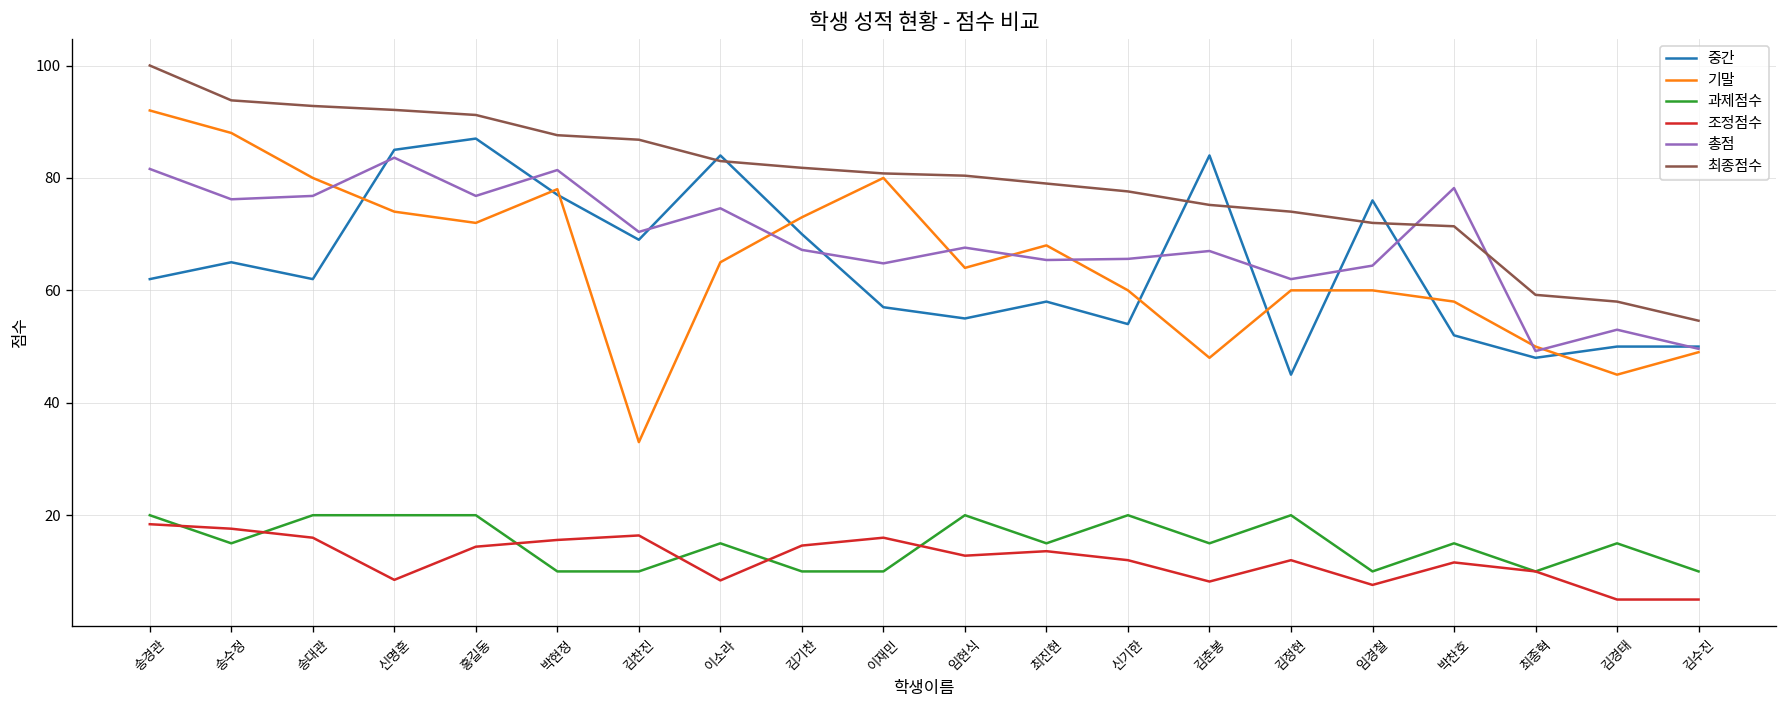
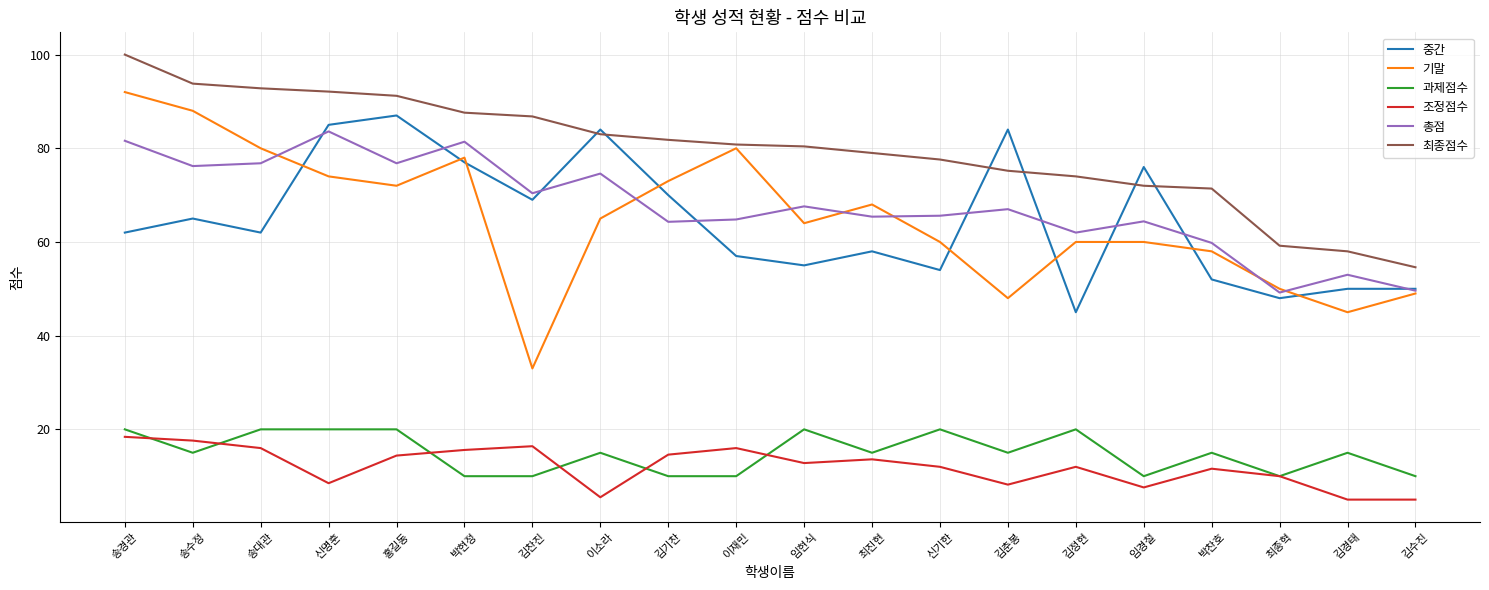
  {
    "중간": {
      "송경관": 62,
      "송수정": 65,
      "송대관": 62,
      "신명훈": 85,
      "홍길동": 87,
      "박현정": 77,
      "김찬진": 69,
      "이소라": 84,
      "김기찬": 70,
      "이재민": 57,
      "임현식": 55,
      "최진현": 58,
      "신기한": 54,
      "김춘봉": 84,
      "김정현": 45,
      "임경철": 76,
      "박찬호": 52,
      "최종혁": 48,
      "김경태": 50
    },
    "기말": {
      "송경관": 92,
      "송수정": 88,
      "송대관": 80,
      "신명훈": 74,
      "홍길동": 72,
      "박현정": 78,
      "김찬진": 33,
      "이소라": 65,
      "김기찬": 73,
      "이재민": 80,
      "임현식": 64,
      "최진현": 68,
      "신기한": 60,
      "김춘봉": 48,
      "김정현": 60,
      "임경철": 60,
      "박찬호": 58,
      "최종혁": 50,
      "김경태": 45,
      "김수진": 49
    },
    "과제점수": {
      "송경관": 20,
      "송수정": 15,
      "송대관": 20,
      "신명훈": 20,
      "홍길동": 20,
      "박현정": 10,
      "김찬진": 10,
      "이소라": 15,
      "김기찬": 10,
      "이재민": 10,
      "임현식": 20,
      "최진현": 15,
      "신기한": 20,
      "김춘봉": 15,
      "김정현": 20,
      "임경철": 10,
      "박찬호": 15,
      "김경태": 15,
      "김수진": 10
    },
    "조정점수": {
      "송경관": 18,
      "송수정": 18,
      "송대관": 16,
      "신명훈": 9,
      "홍길동": 14,
      "박현정": 16,
      "김찬진": 16,
-     "이소라": 8,
+     "이소라": 6,
      "김기찬": 15,
      "이재민": 16,
      "임현식": 13,
      "최진현": 14,
      "신기한": 12,
      "김춘봉": 8,
      "김정현": 12,
      "임경철": 8,
      "박찬호": 12,
      "김경태": 5,
      "김수진": 5
    },
    "총점": {
      "송경관": 82,
      "송수정": 76,
      "송대관": 77,
      "신명훈": 84,
      "홍길동": 77,
      "박현정": 81,
      "김찬진": 70,
      "이소라": 75,
-     "김기찬": 67,
+     "김기찬": 64,
      "이재민": 65,
      "임현식": 68,
      "최진현": 65,
      "신기한": 66,
      "김춘봉": 67,
      "김정현": 62,
      "임경철": 64,
-     "박찬호": 78,
+     "박찬호": 60,
      "최종혁": 49,
      "김경태": 53
    },
    "최종점수": {
      "송경관": 100,
      "송수정": 94,
      "송대관": 93,
      "신명훈": 92,
      "홍길동": 91,
      "박현정": 88,
      "김찬진": 87,
      "이소라": 83,
      "김기찬": 82,
      "이재민": 81,
      "임현식": 80,
      "최진현": 79,
      "신기한": 78,
      "김춘봉": 75,
      "김정현": 74,
      "임경철": 72,
      "박찬호": 71,
      "최종혁": 59,
      "김경태": 58,
      "김수진": 55
    }
  }
